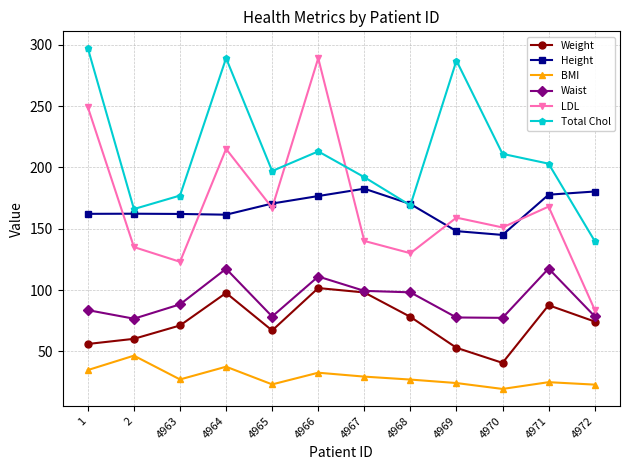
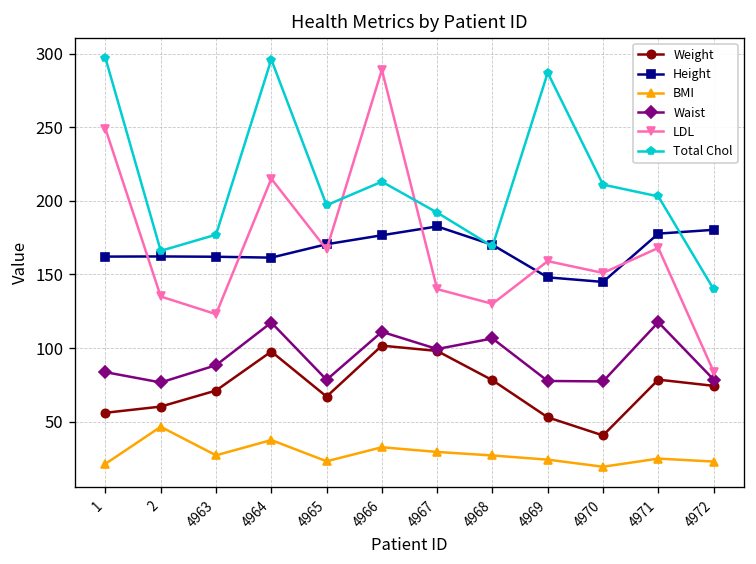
  {
    "Weight": {
      "1": 56,
      "2": 60,
      "4963": 71,
      "4964": 98,
      "4965": 67,
      "4966": 102,
      "4968": 78,
      "4969": 53,
      "4970": 41,
-     "4971": 88,
+     "4971": 79,
      "4972": 74
    },
    "Height": {
      "1": 162,
      "2": 162,
      "4963": 162,
      "4964": 161,
      "4965": 171,
      "4966": 177,
      "4967": 183,
      "4969": 148,
      "4970": 145,
      "4971": 178,
      "4972": 180
    },
    "BMI": {
-     "1": 35,
+     "1": 21,
      "2": 46,
      "4963": 27,
      "4964": 37,
      "4965": 23,
      "4966": 33,
      "4967": 29,
      "4968": 27,
      "4969": 24,
      "4970": 19,
      "4971": 25,
      "4972": 23
    },
    "Waist": {
      "1": 84,
      "2": 77,
      "4963": 88,
      "4964": 117,
      "4965": 78,
      "4966": 111,
-     "4968": 98,
+     "4968": 107,
      "4969": 78,
      "4970": 77,
      "4971": 118,
      "4972": 79
    },
    "LDL": {
      "1": 249,
      "2": 135,
      "4963": 123,
      "4964": 215,
      "4965": 167,
      "4966": 289,
      "4967": 140,
      "4968": 130,
      "4969": 159,
      "4970": 151,
      "4971": 168,
      "4972": 84
    },
    "Total Chol": {
      "1": 297,
      "2": 166,
      "4963": 177,
-     "4964": 289,
+     "4964": 296,
      "4965": 197,
      "4966": 213,
      "4967": 192,
      "4969": 287,
      "4970": 211,
      "4971": 203,
      "4972": 140
    }
  }
